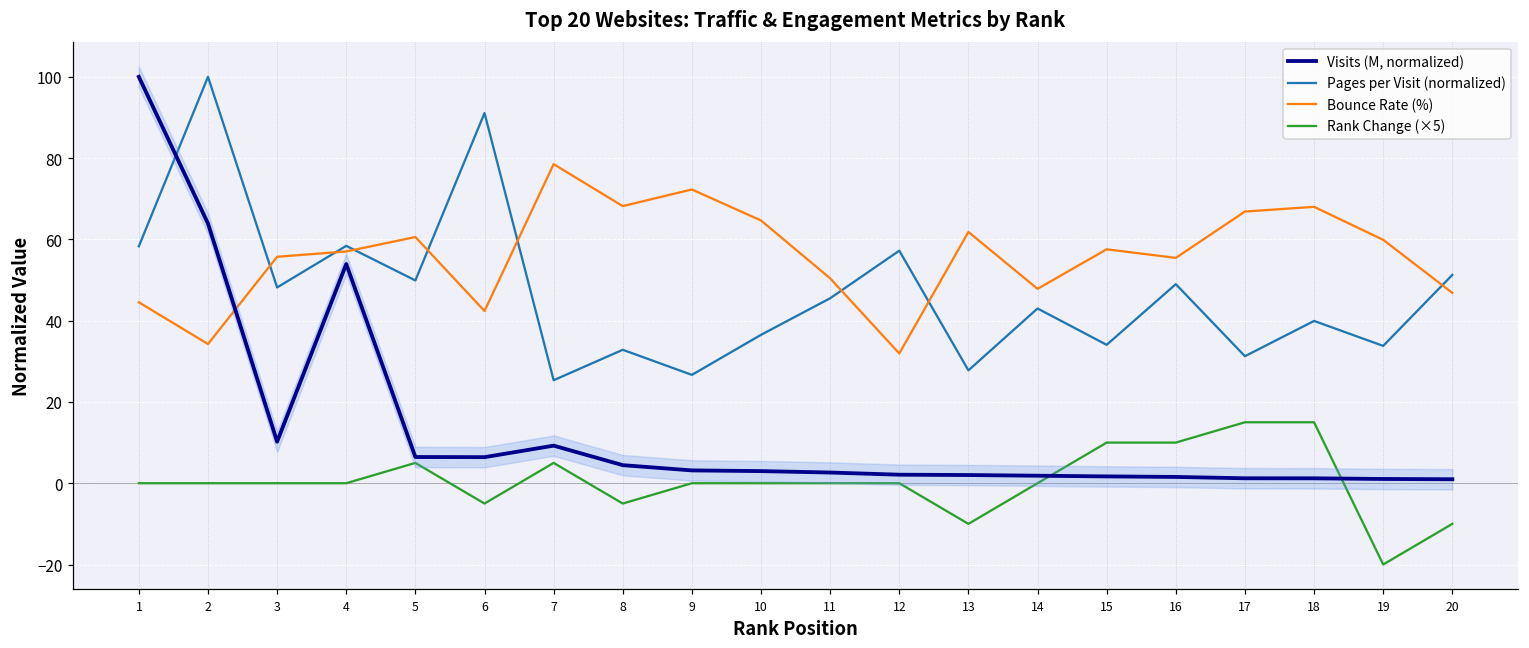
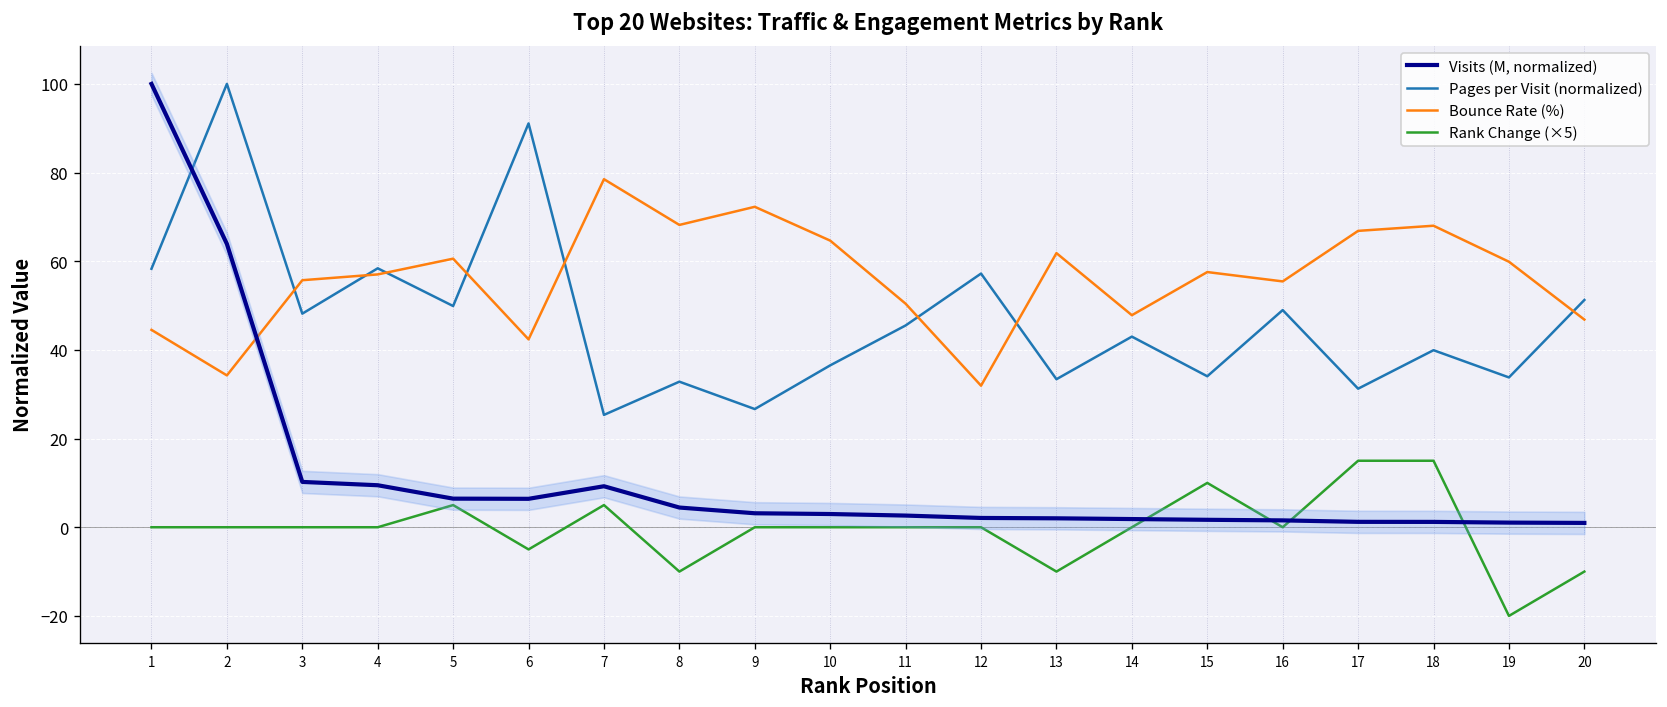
  {
    "Visits (M, normalized)": {
      "1": 100,
      "2": 64,
      "3": 10,
-     "4": 54,
+     "4": 9,
      "5": 6,
      "6": 6,
      "7": 9,
      "8": 4,
      "9": 3,
      "10": 3,
      "11": 3,
      "12": 2,
      "13": 2,
      "14": 2,
      "15": 2,
      "16": 2,
      "17": 1,
      "18": 1,
      "19": 1,
      "20": 1
    },
    "Pages per Visit (normalized)": {
      "1": 58,
      "2": 100,
      "3": 48,
      "4": 58,
      "5": 50,
      "6": 91,
      "7": 25,
      "8": 33,
      "9": 27,
      "10": 37,
      "11": 46,
      "12": 57,
-     "13": 28,
+     "13": 33,
      "14": 43,
      "15": 34,
      "16": 49,
      "17": 31,
      "18": 40,
      "19": 34,
      "20": 51
    },
    "Bounce Rate (%)": {
      "1": 45,
      "2": 34,
      "3": 56,
      "5": 61,
      "6": 42,
      "7": 79,
      "8": 68,
      "9": 72,
      "10": 65,
      "11": 50,
      "12": 32,
      "13": 62,
      "14": 48,
      "15": 58,
      "16": 55,
      "17": 67,
      "18": 68,
      "19": 60,
      "20": 47
    },
    "Rank Change (×5)": {
      "1": 0,
      "2": 0,
      "3": 0,
      "4": 0,
      "5": 5,
      "6": -5,
      "7": 5,
-     "8": -5,
+     "8": -10,
      "9": 0,
      "10": 0,
      "11": 0,
      "12": 0,
      "13": -10,
      "14": 0,
      "15": 10,
-     "16": 10,
+     "16": 0,
      "17": 15,
      "18": 15,
      "19": -20,
      "20": -10
    }
  }
